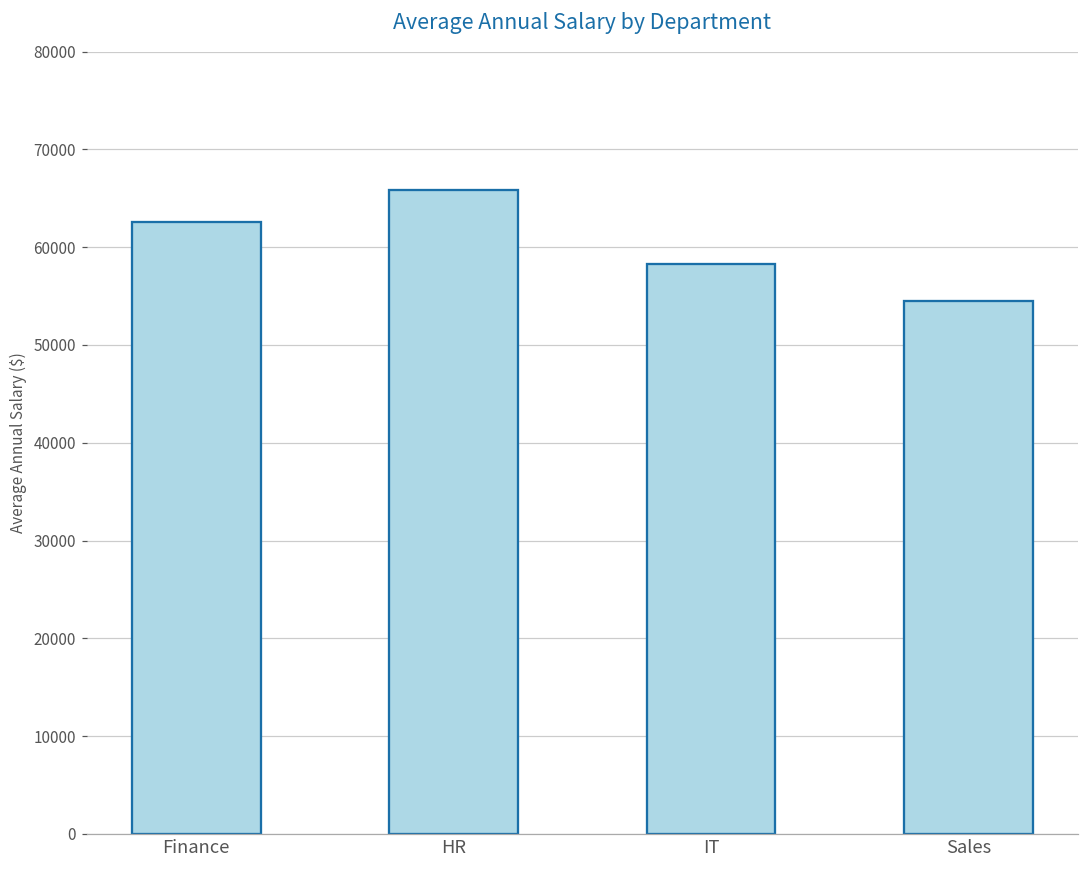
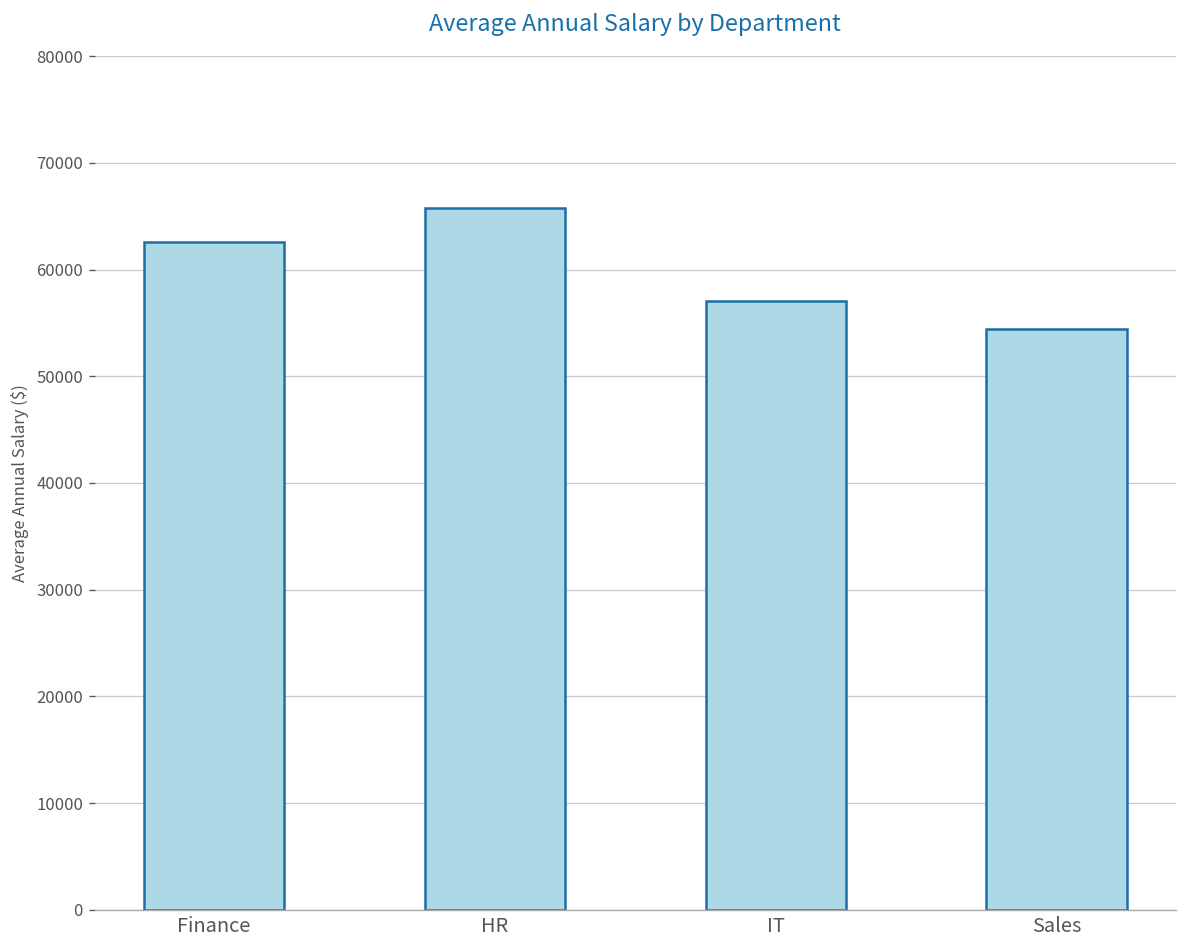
  {
    "Finance": 63000,
    "HR": 66000,
-   "IT": 58000,
+   "IT": 57000,
    "Sales": 54000
  }
